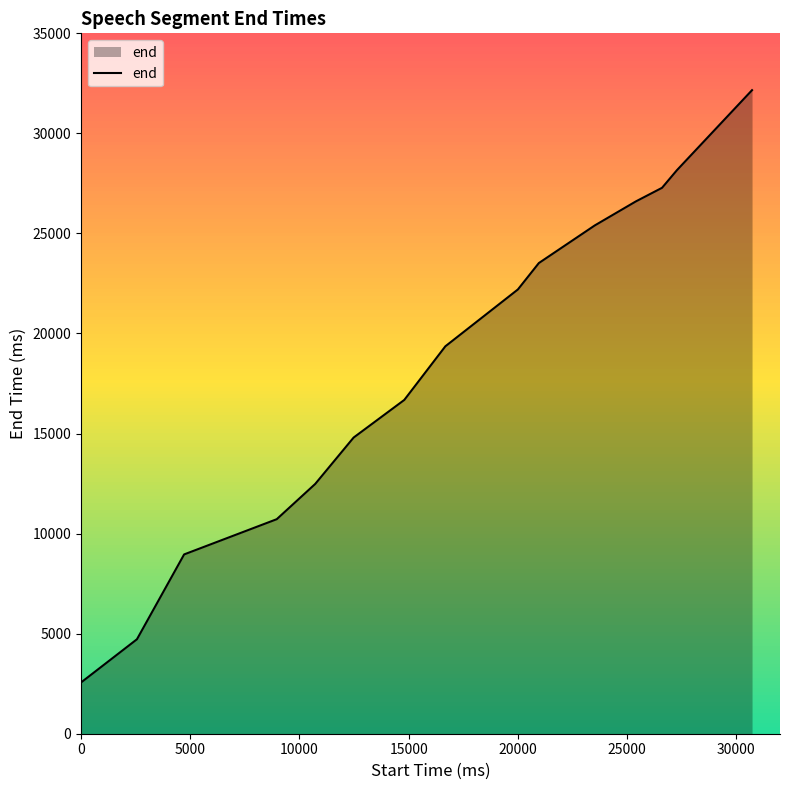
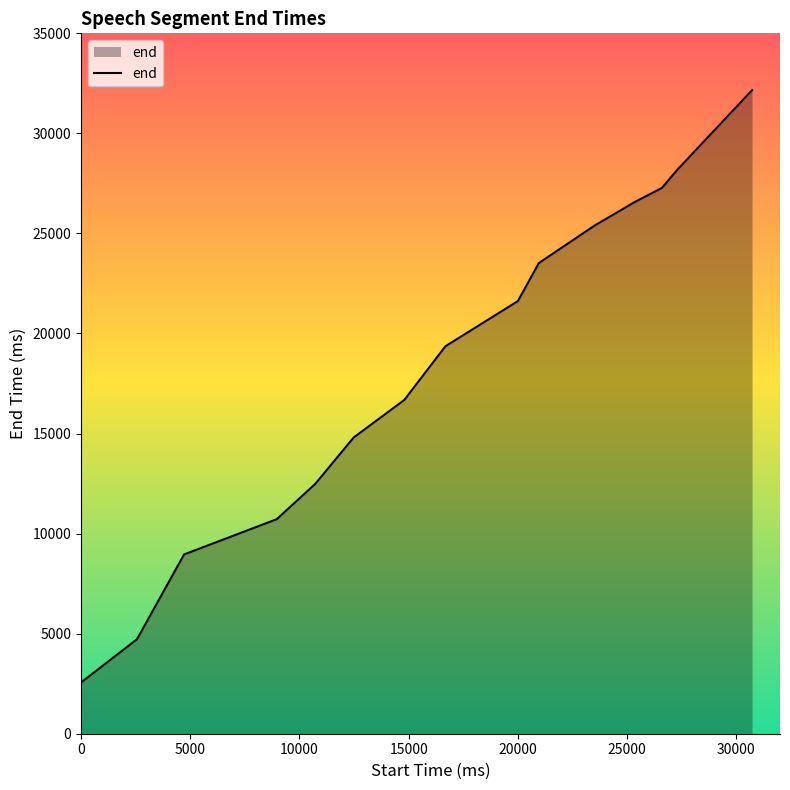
  {
    "0": 2600,
-   "20000": 22200
+   "20000": 21600
  }
